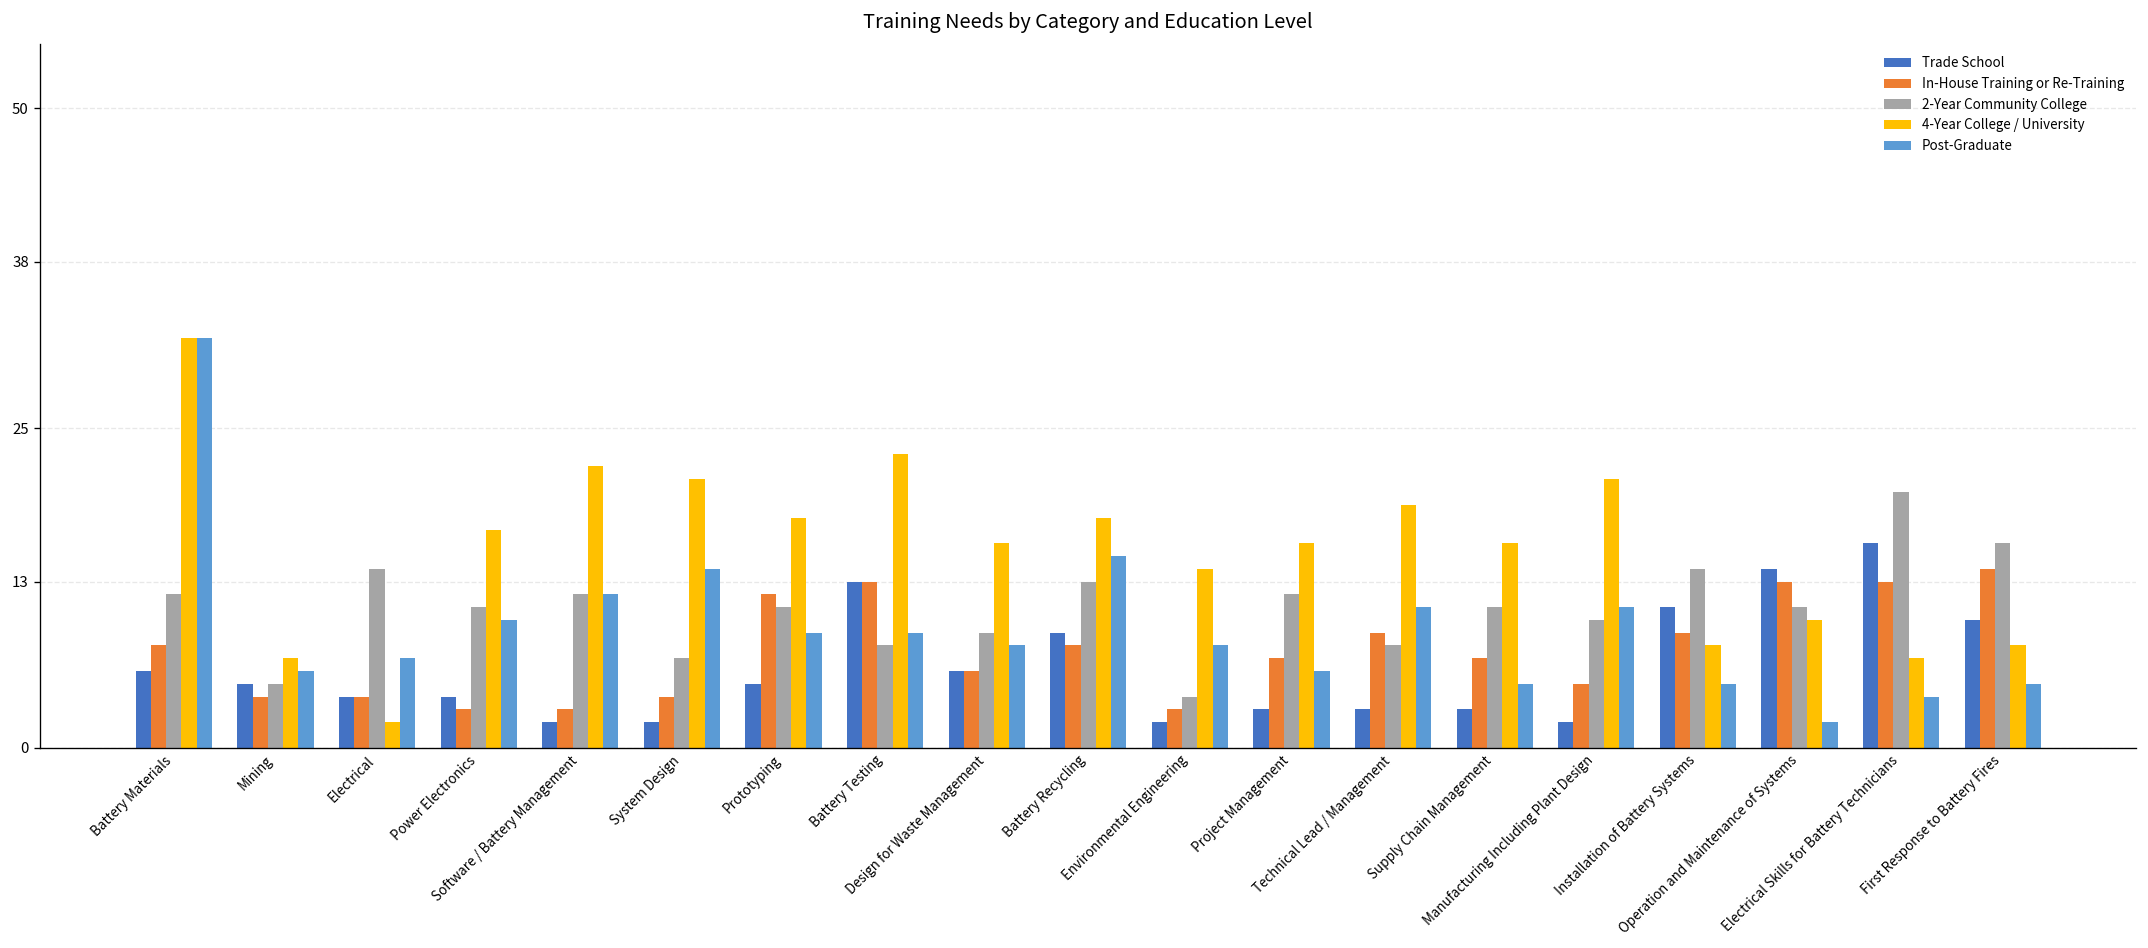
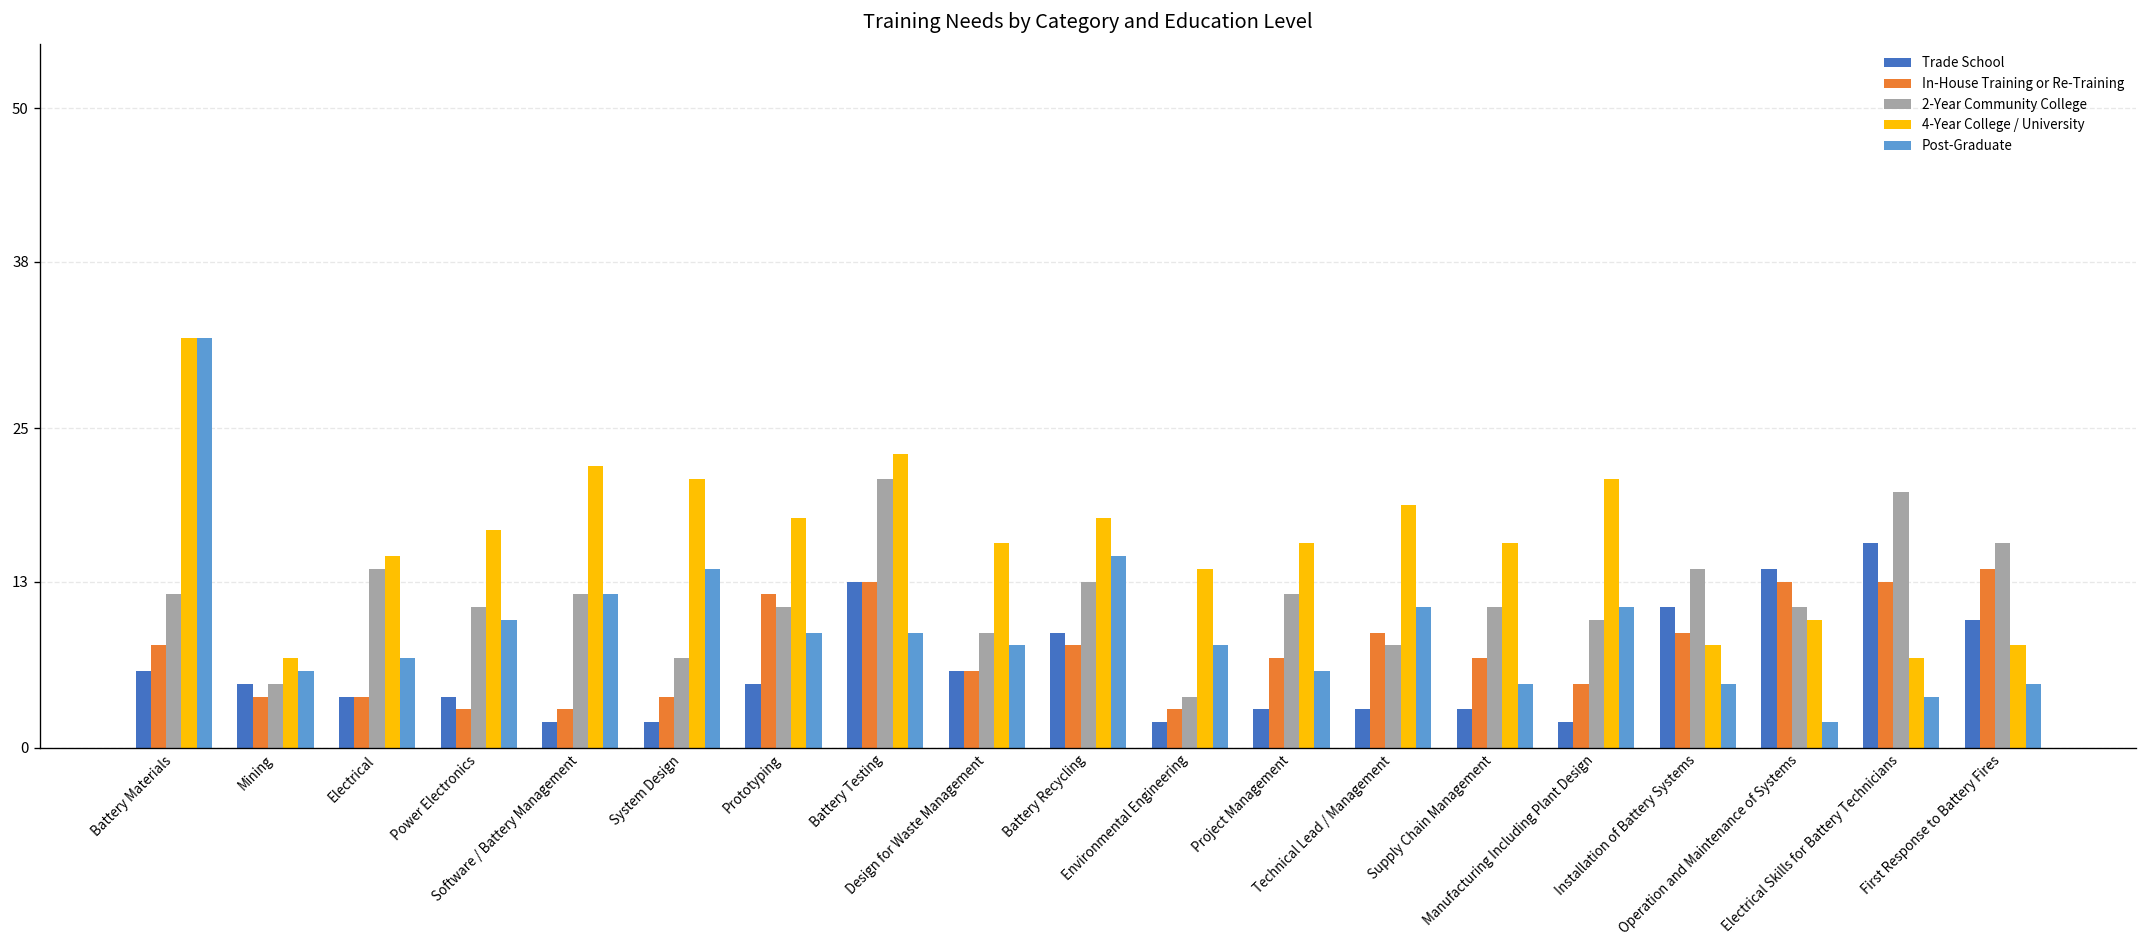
  {
    "In-House Training or Re-Training": {
      "Battery Materials": 8,
      "Mining": 4,
      "Electrical": 4,
      "Power Electronics": 3,
      "Software / Battery Management": 3,
      "System Design": 4,
      "Prototyping": 12,
      "Battery Testing": 13,
      "Design for Waste Management": 6,
      "Battery Recycling": 8,
      "Environmental Engineering": 3,
      "Project Management": 7,
      "Technical Lead / Management": 9,
      "Supply Chain Management": 7,
      "Manufacturing Including Plant Design": 5,
      "Installation of Battery Systems": 9,
      "Operation and Maintenance of Systems": 13,
      "Electrical Skills for Battery Technicians": 13,
      "First Response to Battery Fires": 14
    },
    "2-Year Community College": {
      "Battery Materials": 12,
      "Mining": 5,
      "Electrical": 14,
      "Power Electronics": 11,
      "Software / Battery Management": 12,
      "System Design": 7,
      "Prototyping": 11,
-     "Battery Testing": 8,
+     "Battery Testing": 21,
      "Design for Waste Management": 9,
      "Battery Recycling": 13,
      "Environmental Engineering": 4,
      "Project Management": 12,
      "Technical Lead / Management": 8,
      "Supply Chain Management": 11,
      "Manufacturing Including Plant Design": 10,
      "Installation of Battery Systems": 14,
      "Operation and Maintenance of Systems": 11,
      "Electrical Skills for Battery Technicians": 20,
      "First Response to Battery Fires": 16
    },
    "4-Year College / University": {
      "Battery Materials": 32,
      "Mining": 7,
-     "Electrical": 2,
+     "Electrical": 15,
      "Power Electronics": 17,
      "Software / Battery Management": 22,
      "System Design": 21,
      "Prototyping": 18,
      "Battery Testing": 23,
      "Design for Waste Management": 16,
      "Battery Recycling": 18,
      "Environmental Engineering": 14,
      "Project Management": 16,
      "Technical Lead / Management": 19,
      "Supply Chain Management": 16,
      "Manufacturing Including Plant Design": 21,
      "Installation of Battery Systems": 8,
      "Operation and Maintenance of Systems": 10,
      "Electrical Skills for Battery Technicians": 7,
      "First Response to Battery Fires": 8
    }
  }
